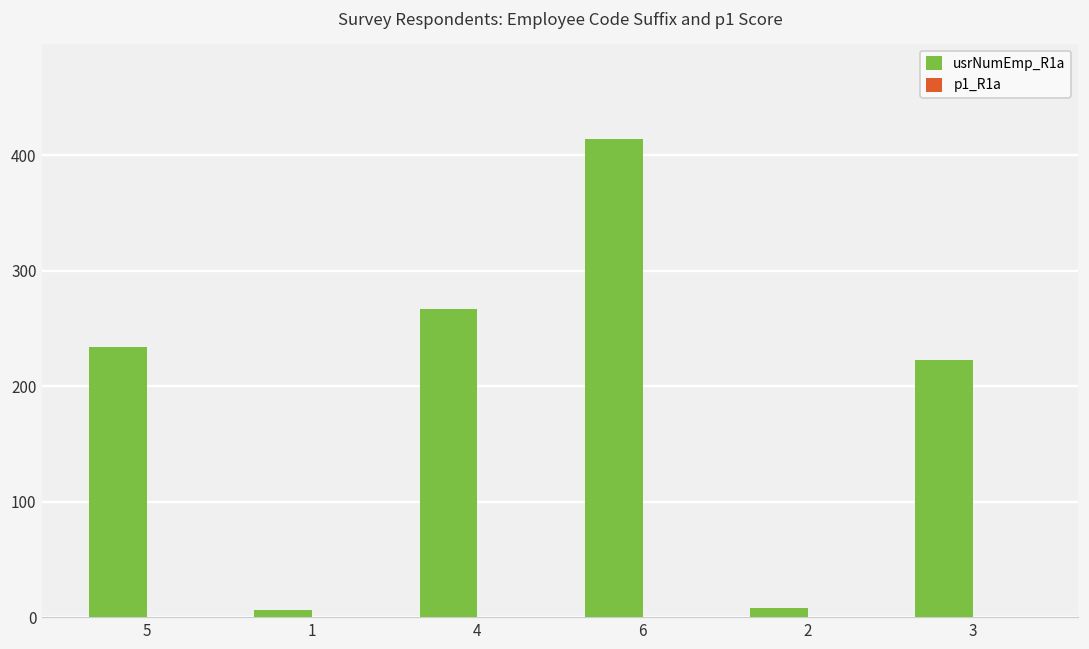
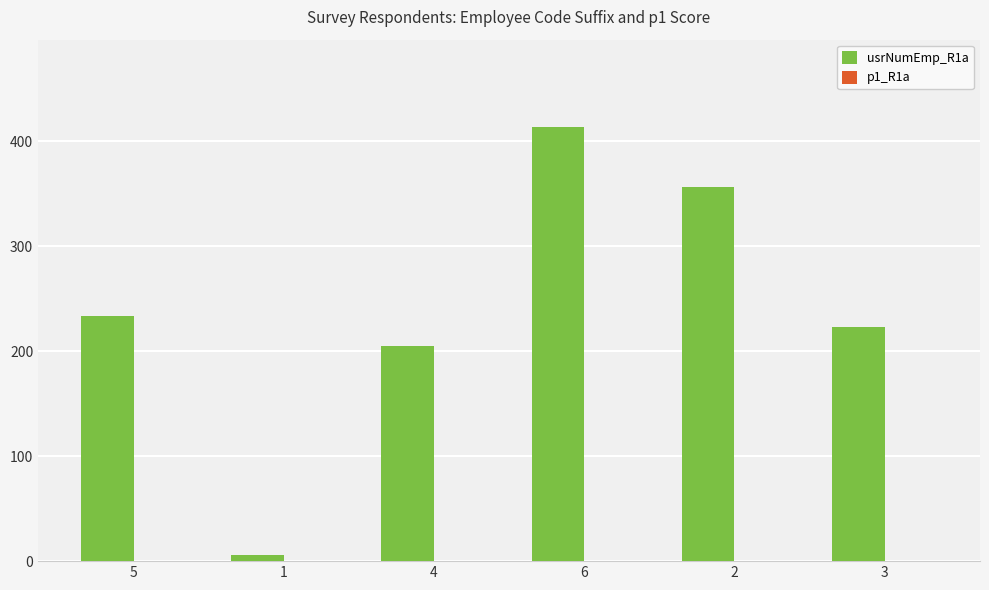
  {
    "usrNumEmp_R1a": {
      "5": 234,
      "1": 6,
-     "4": 267,
+     "4": 205,
      "6": 414,
-     "2": 8,
+     "2": 356,
      "3": 223
    },
    "p1_R1a": {
      "5": 0,
      "1": 0,
      "4": 0,
      "6": 0,
      "2": 0,
      "3": 0
    }
  }
